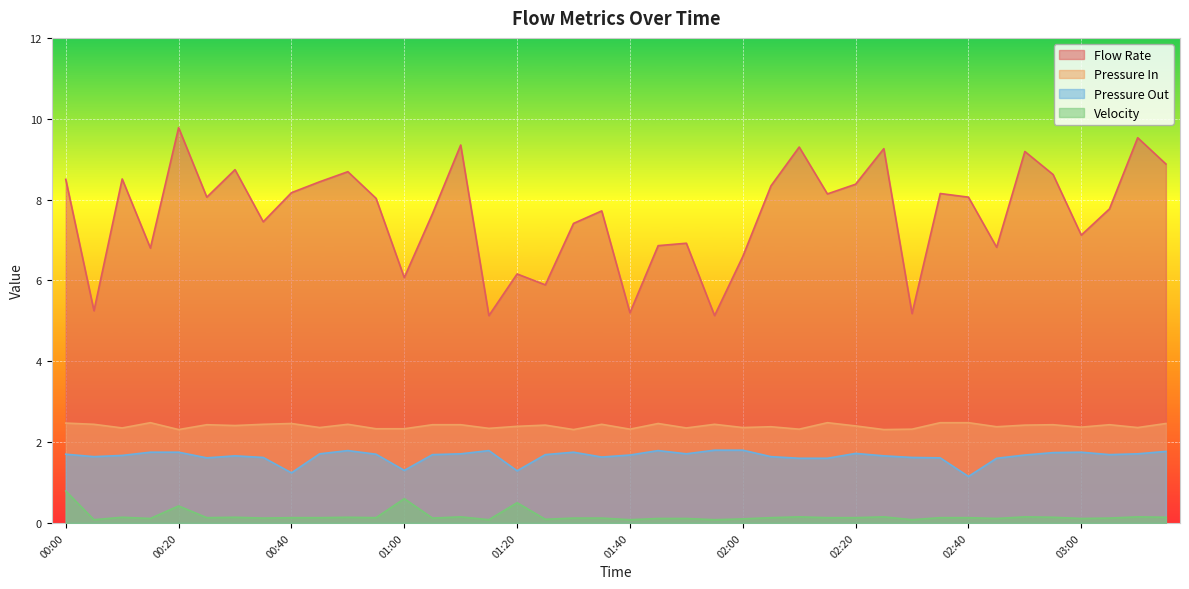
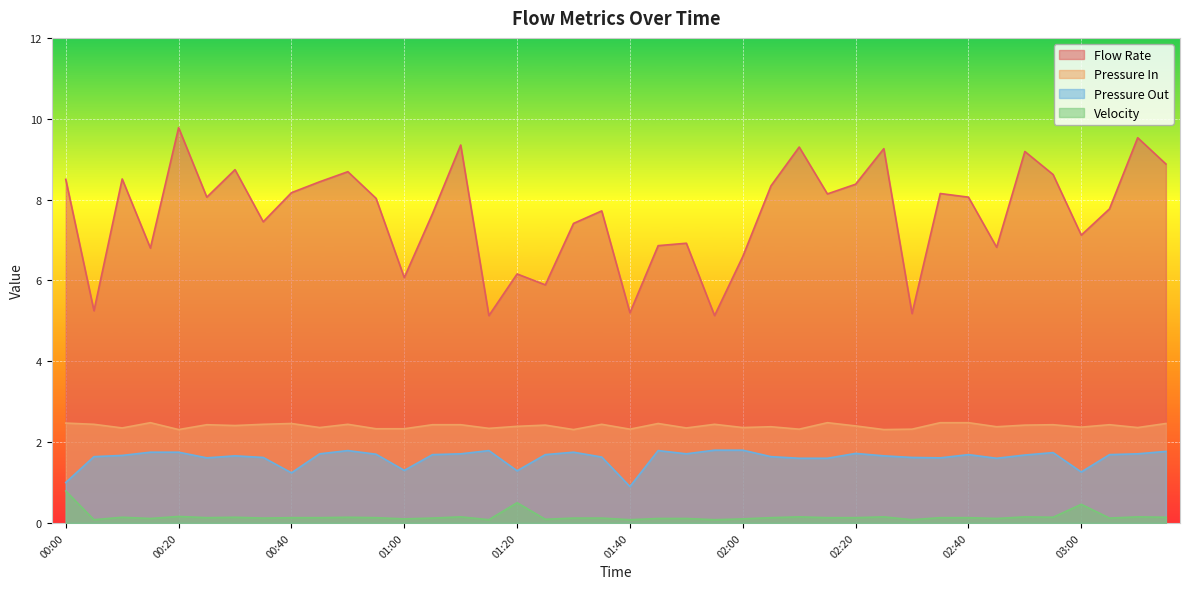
  {
    "Pressure Out": {
-     "00:00": 1.7,
+     "00:00": 1.0,
      "00:20": 1.8,
      "00:40": 1.2,
      "01:00": 1.3,
      "01:20": 1.3,
-     "01:40": 1.7,
+     "01:40": 0.9,
      "02:00": 1.8,
      "02:20": 1.7,
-     "02:40": 1.2,
-     "03:00": 1.8
+     "02:40": 1.7,
+     "03:00": 1.3
    },
    "Velocity": {
      "00:00": 0.8,
-     "00:20": 0.4,
+     "00:20": 0.2,
      "00:40": 0.1,
-     "01:00": 0.6,
+     "01:00": 0.1,
      "01:20": 0.5,
      "01:40": 0.1,
      "02:00": 0.1,
      "02:20": 0.1,
      "02:40": 0.1,
-     "03:00": 0.1
+     "03:00": 0.5
    }
  }
